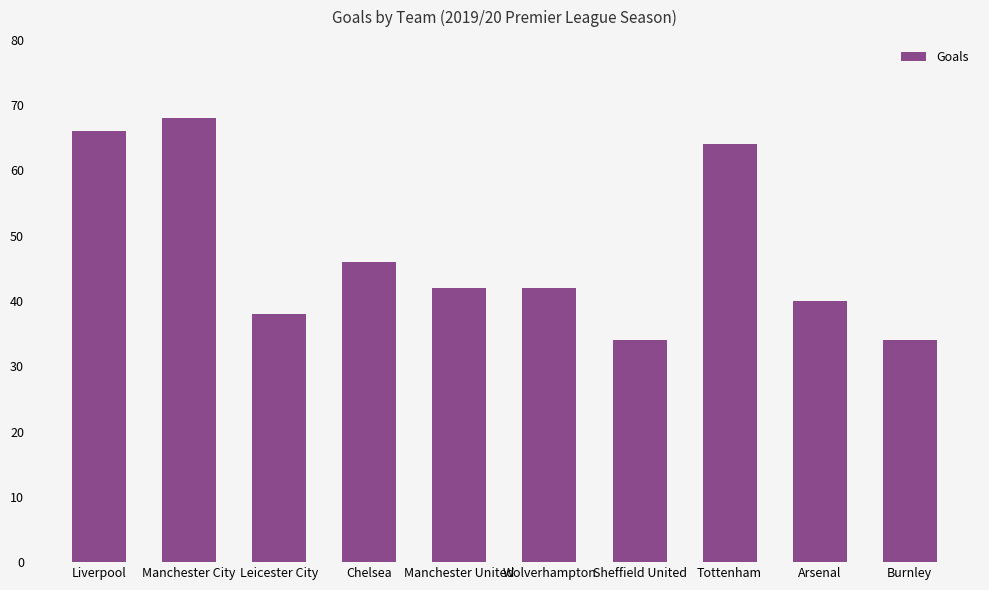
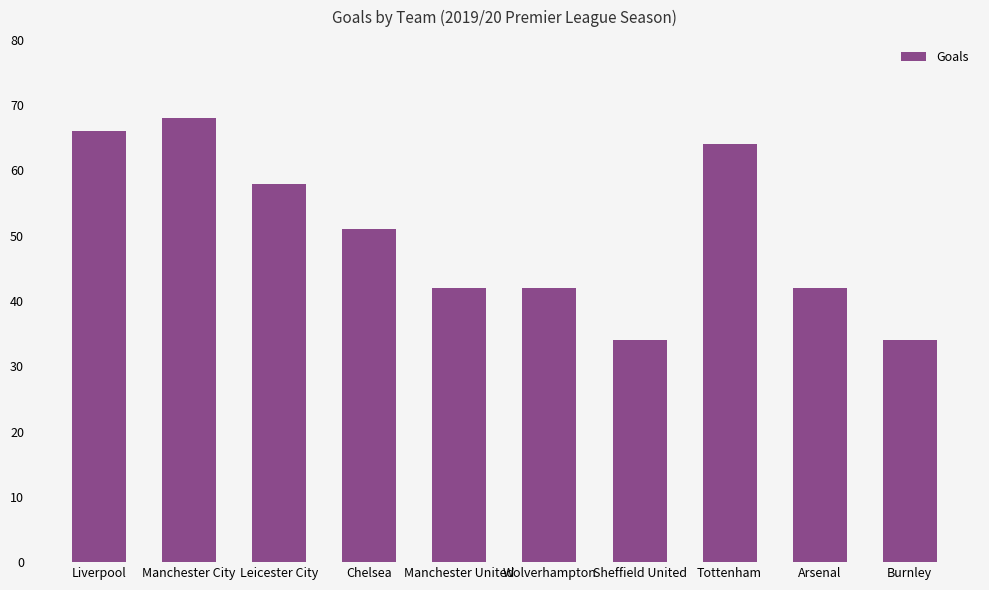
  {
    "Liverpool": 66,
    "Manchester City": 68,
-   "Leicester City": 38,
-   "Chelsea": 46,
+   "Leicester City": 58,
+   "Chelsea": 51,
    "Manchester United": 42,
    "Wolverhampton": 42,
    "Sheffield United": 34,
    "Tottenham": 64,
-   "Arsenal": 40,
+   "Arsenal": 42,
    "Burnley": 34
  }
